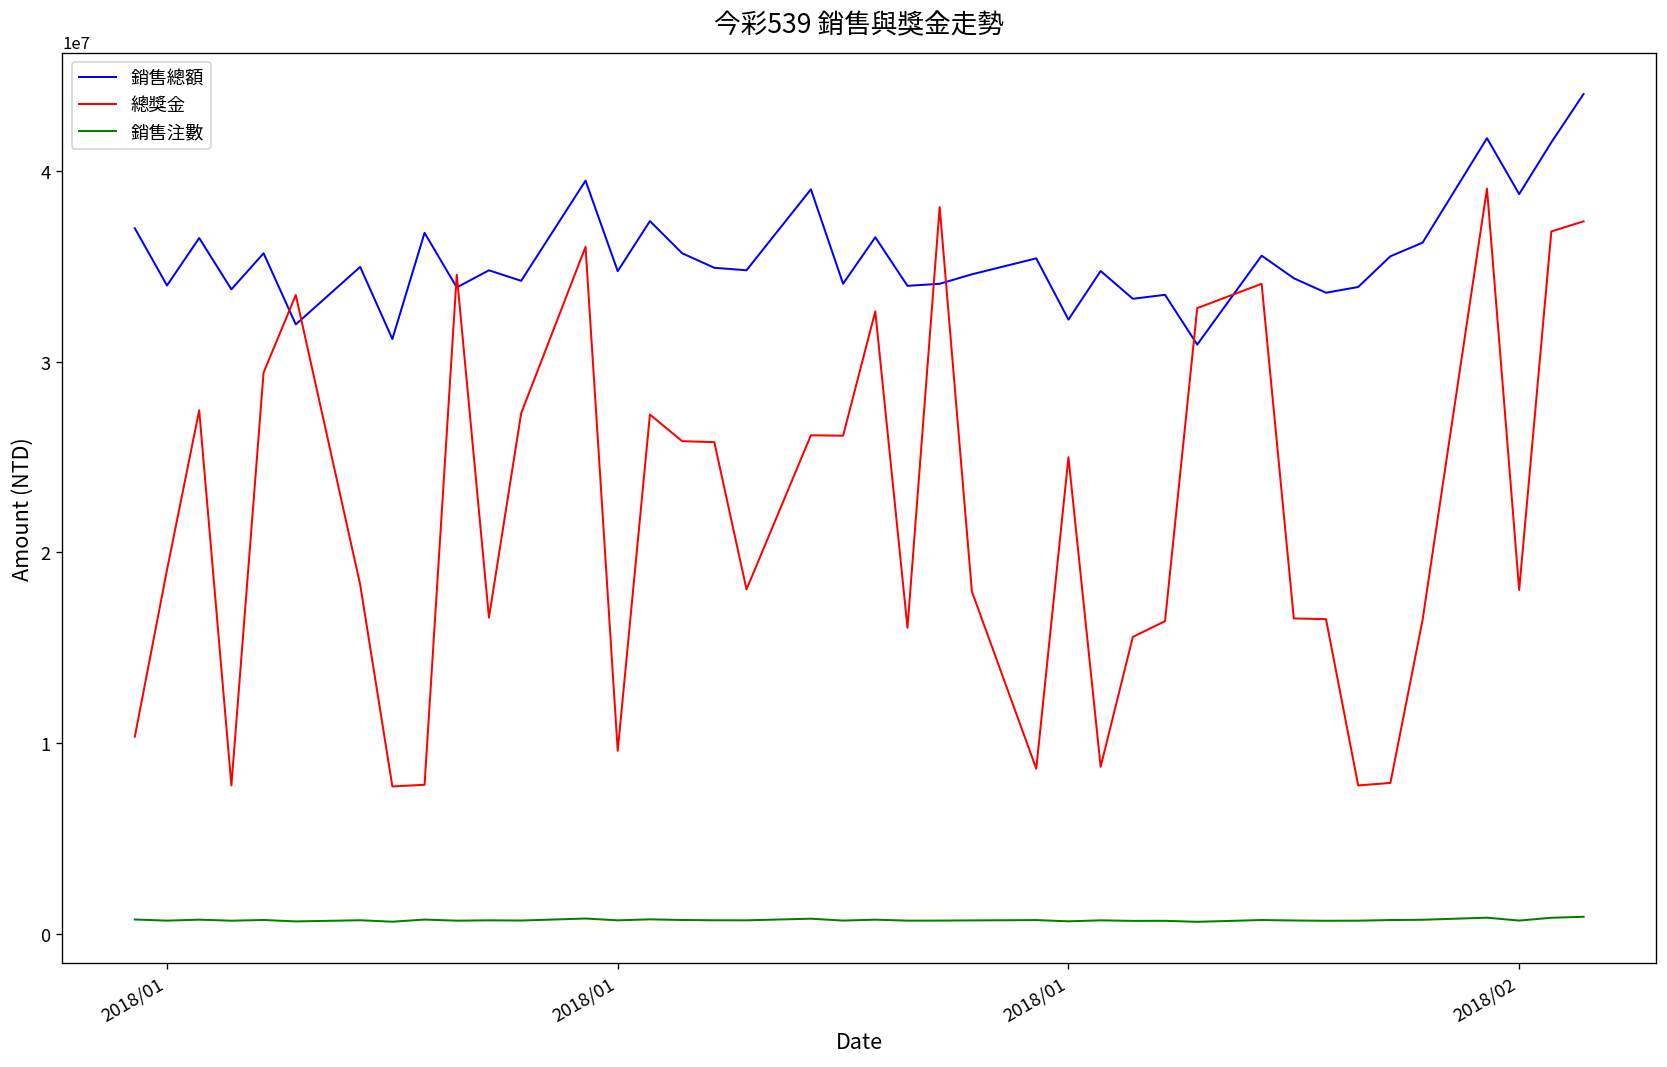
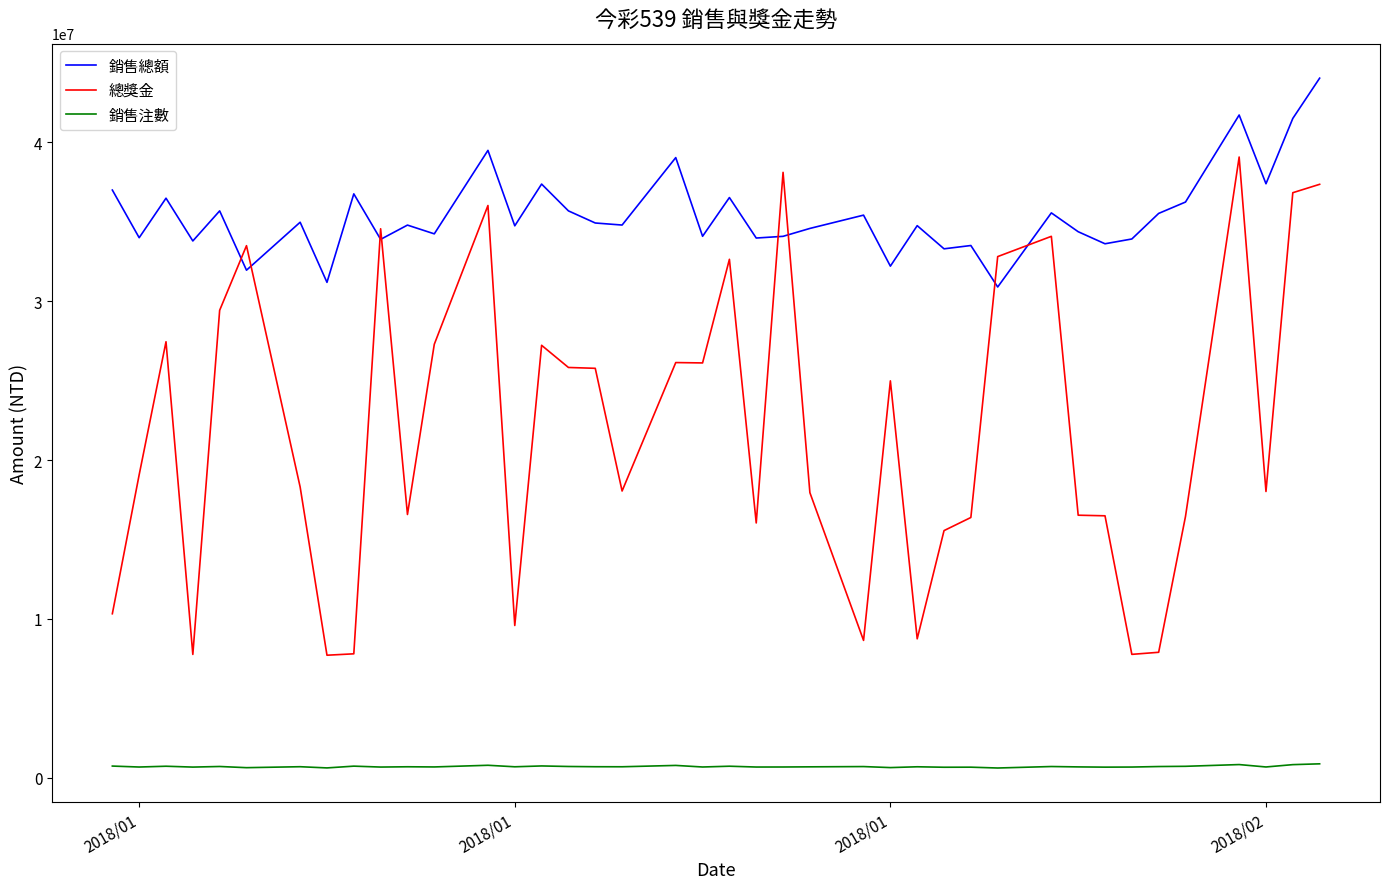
  {
    "銷售總額": {
-     "2018/02": 38800000
+     "2018/02": 37400000
    },
    "總獎金": {
      "2018/02": 18000000
    },
    "銷售注數": {
      "2018/02": 700000
    }
  }
